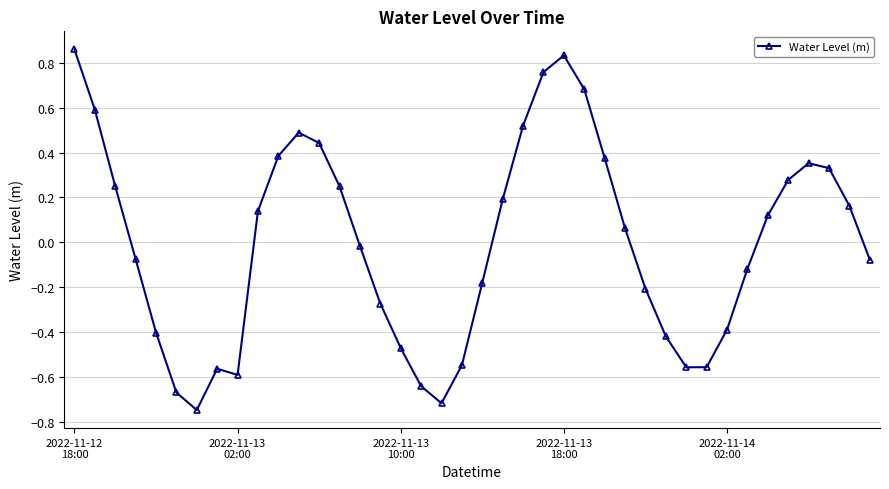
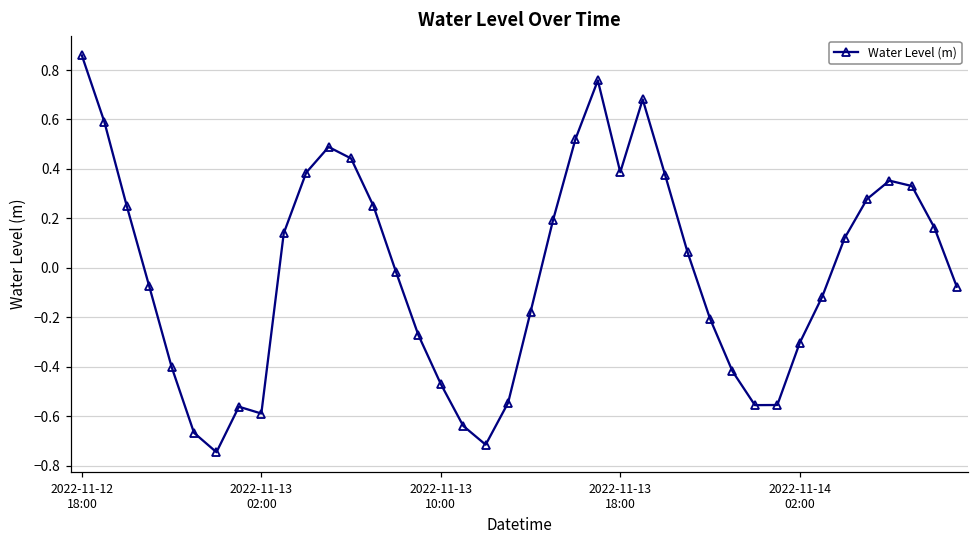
  {
    "2022-11-12 18:00": 0.86,
    "2022-11-13 02:00": -0.59,
    "2022-11-13 10:00": -0.47,
-   "2022-11-13 18:00": 0.83,
-   "2022-11-14 02:00": -0.39
+   "2022-11-13 18:00": 0.39,
+   "2022-11-14 02:00": -0.30
  }
